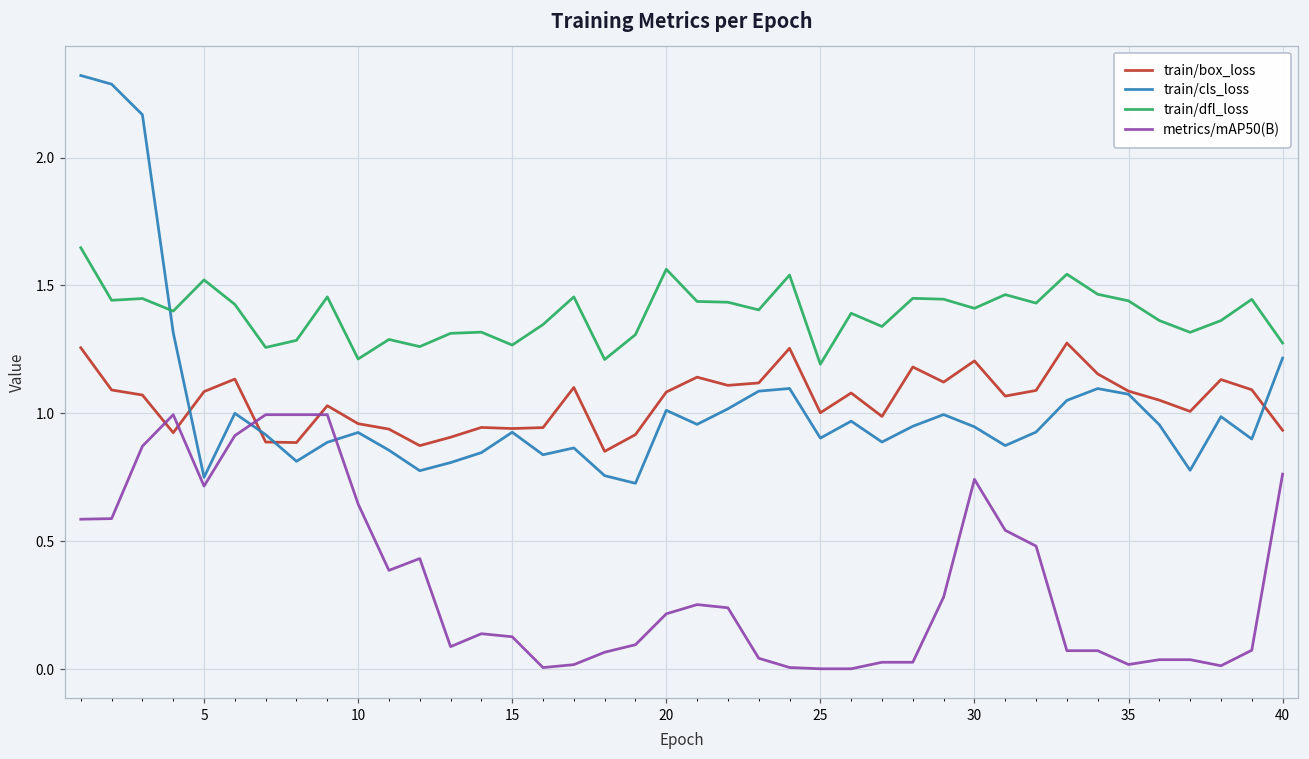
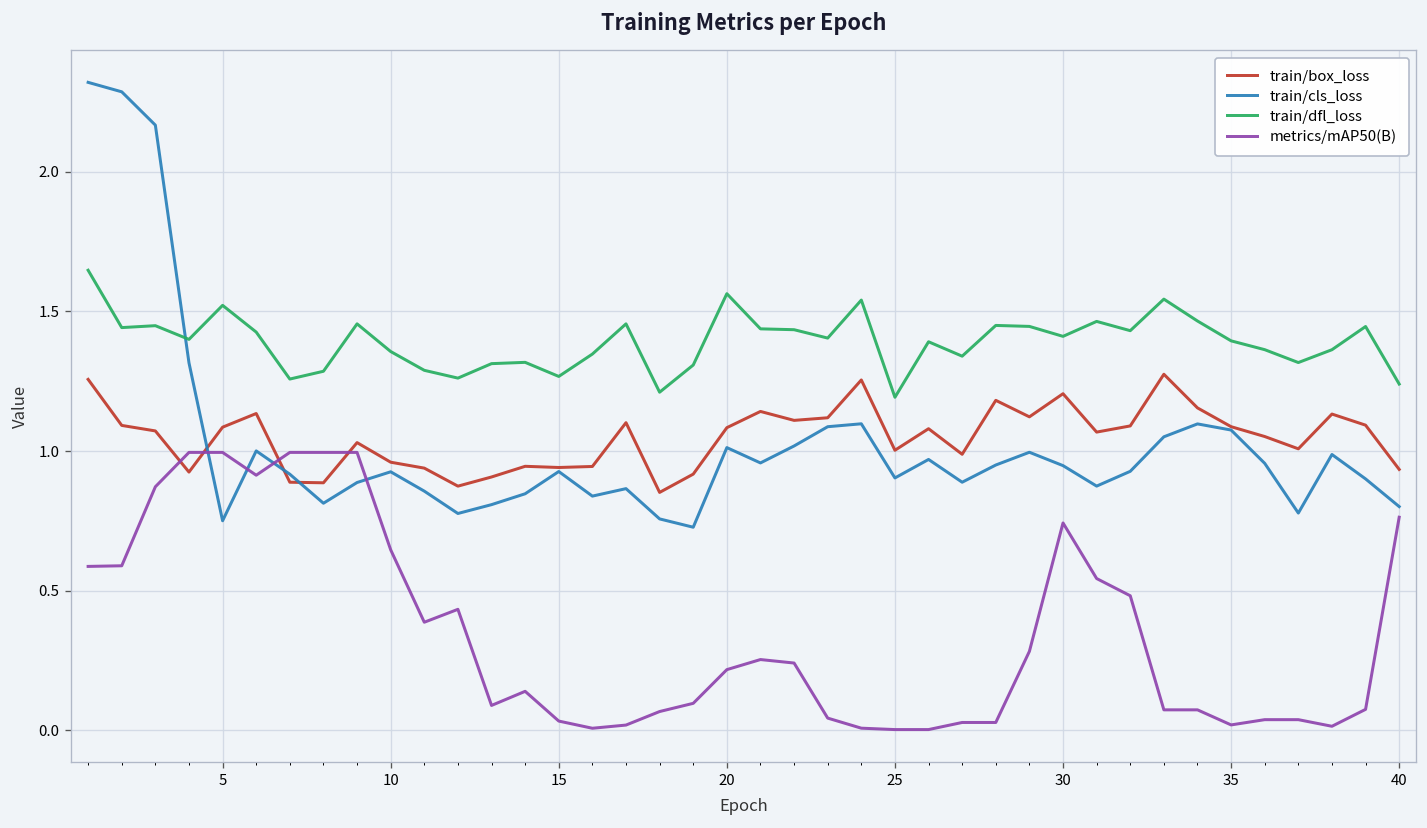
  {
    "train/box_loss": {
      "5": 1.09,
      "10": 0.96,
      "15": 0.94,
      "20": 1.08,
      "25": 1.00,
      "30": 1.21,
      "35": 1.09,
      "40": 0.93
    },
    "train/cls_loss": {
      "5": 0.75,
      "10": 0.93,
      "15": 0.93,
      "20": 1.01,
      "25": 0.90,
      "30": 0.95,
      "35": 1.08,
-     "40": 1.22
+     "40": 0.80
    },
    "train/dfl_loss": {
      "5": 1.52,
-     "10": 1.21,
+     "10": 1.36,
      "15": 1.27,
      "20": 1.56,
      "25": 1.19,
      "30": 1.41,
-     "35": 1.44,
-     "40": 1.28
+     "35": 1.39,
+     "40": 1.24
    },
    "metrics/mAP50(B)": {
-     "5": 0.72,
+     "5": 1.00,
      "10": 0.65,
-     "15": 0.13,
+     "15": 0.03,
      "20": 0.22,
      "25": 0.00,
      "30": 0.74,
      "35": 0.02,
      "40": 0.76
    }
  }
